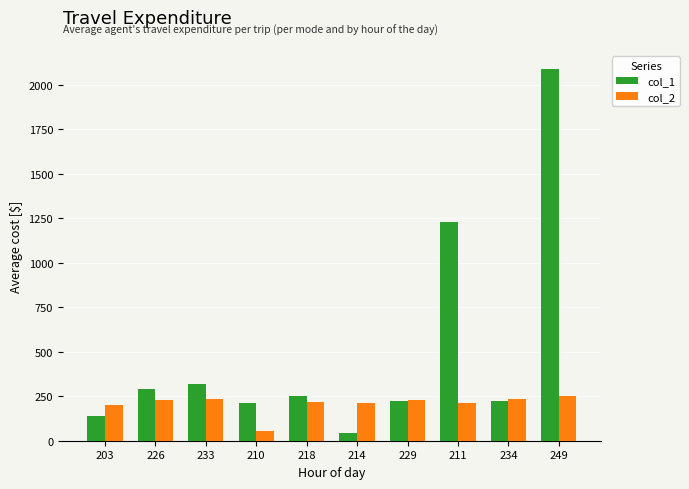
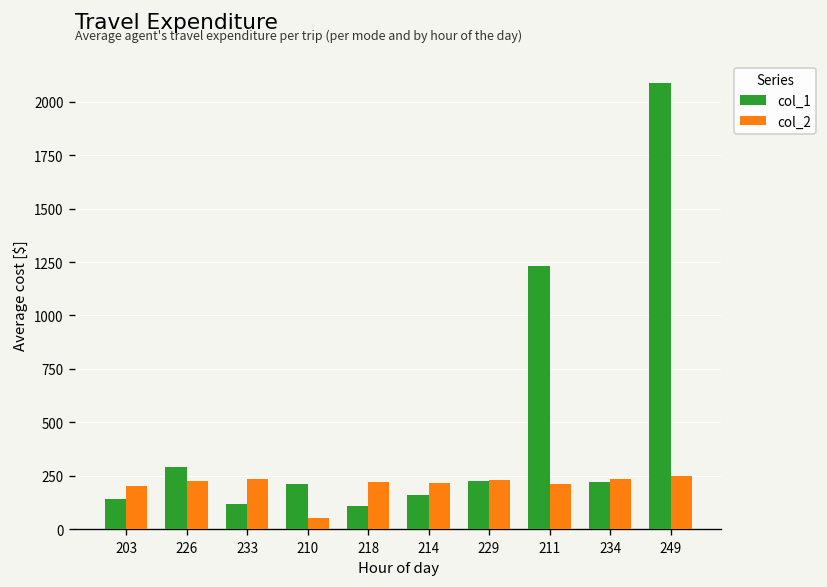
  {
    "col_1": {
      "203": 140,
      "226": 290,
-     "233": 320,
+     "233": 120,
      "210": 210,
-     "218": 250,
-     "214": 50,
+     "218": 110,
+     "214": 160,
      "229": 220,
      "211": 1230,
      "234": 220,
      "249": 2090
    },
    "col_2": {
      "203": 200,
      "226": 230,
      "233": 230,
      "210": 50,
      "218": 220,
      "214": 210,
      "229": 230,
      "211": 210,
      "234": 230,
      "249": 250
    }
  }
